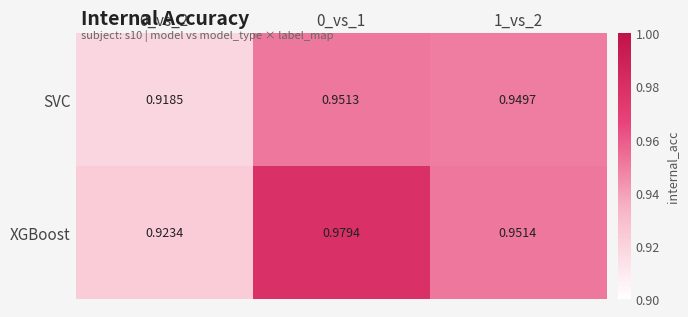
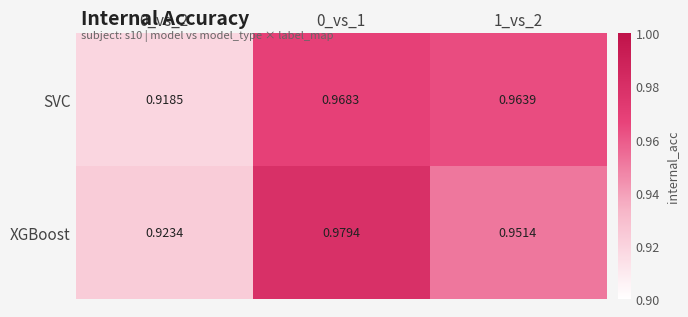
  {
    "SVC": {
      "0_vs_2": 0.9185,
-     "0_vs_1": 0.9513,
-     "1_vs_2": 0.9497
+     "0_vs_1": 0.9683,
+     "1_vs_2": 0.9639
    },
    "XGBoost": {
      "0_vs_2": 0.9234,
      "0_vs_1": 0.9794,
      "1_vs_2": 0.9514
    }
  }
